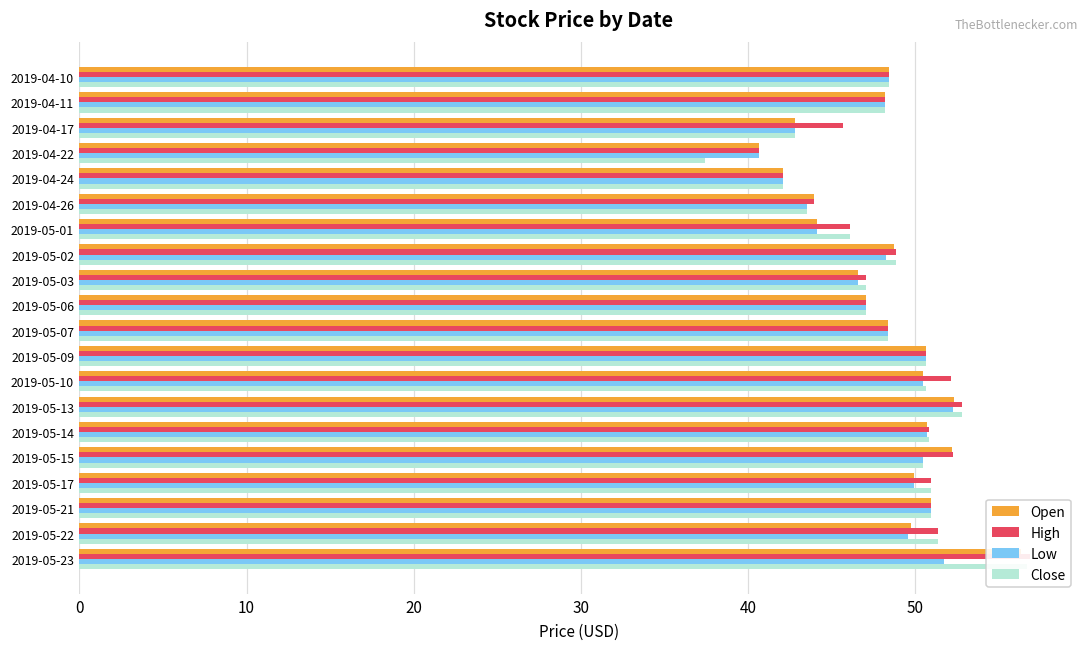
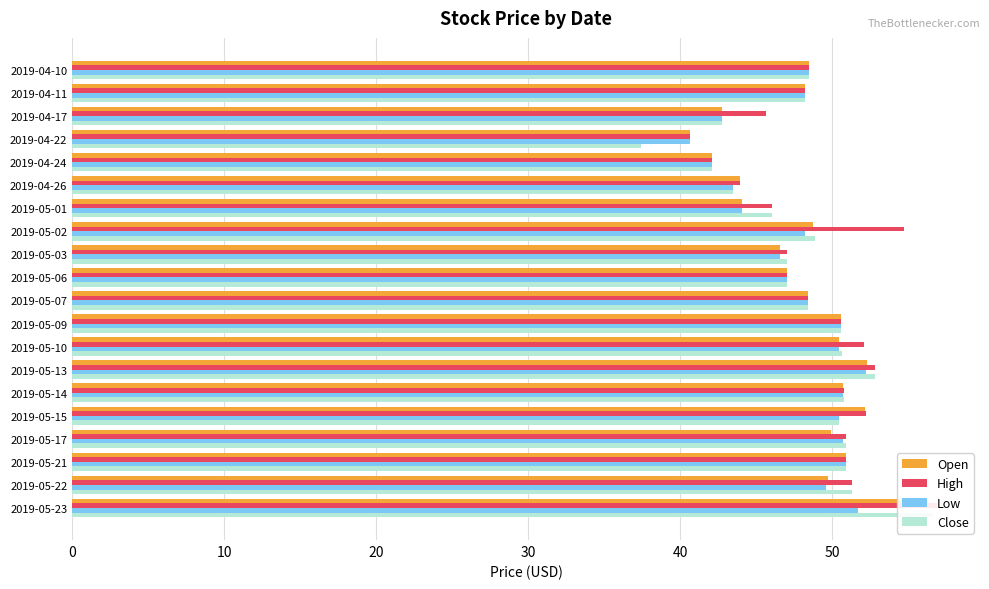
  {
    "Open": {
      "2019-04-10": 48.5,
      "2019-04-11": 48.2,
      "2019-04-17": 42.8,
      "2019-04-22": 40.7,
      "2019-04-24": 42.1,
      "2019-04-26": 43.9,
      "2019-05-01": 44.1,
      "2019-05-02": 48.7,
      "2019-05-03": 46.6,
      "2019-05-06": 47.0,
      "2019-05-07": 48.4,
      "2019-05-09": 50.6,
      "2019-05-10": 50.5,
      "2019-05-13": 52.3,
      "2019-05-14": 50.7,
      "2019-05-15": 52.2,
      "2019-05-17": 49.9,
      "2019-05-21": 50.9,
      "2019-05-22": 49.8
    },
    "High": {
      "2019-04-10": 48.5,
      "2019-04-11": 48.2,
      "2019-04-17": 45.7,
      "2019-04-22": 40.7,
      "2019-04-24": 42.1,
      "2019-04-26": 43.9,
      "2019-05-01": 46.1,
-     "2019-05-02": 48.9,
+     "2019-05-02": 54.7,
      "2019-05-03": 47.0,
      "2019-05-06": 47.0,
      "2019-05-07": 48.4,
      "2019-05-09": 50.6,
      "2019-05-10": 52.1,
      "2019-05-13": 52.8,
      "2019-05-14": 50.8,
      "2019-05-15": 52.3,
      "2019-05-17": 50.9,
      "2019-05-21": 50.9,
      "2019-05-22": 51.3
    },
    "Low": {
      "2019-04-10": 48.5,
      "2019-04-11": 48.2,
      "2019-04-17": 42.8,
      "2019-04-22": 40.7,
      "2019-04-24": 42.1,
      "2019-04-26": 43.5,
      "2019-05-01": 44.1,
      "2019-05-02": 48.3,
      "2019-05-03": 46.6,
      "2019-05-06": 47.0,
      "2019-05-07": 48.4,
      "2019-05-09": 50.6,
      "2019-05-10": 50.5,
      "2019-05-13": 52.3,
      "2019-05-14": 50.7,
      "2019-05-15": 50.5,
-     "2019-05-17": 49.9,
+     "2019-05-17": 50.7,
      "2019-05-21": 50.9,
      "2019-05-22": 49.6,
      "2019-05-23": 51.7
    },
    "Close": {
      "2019-04-10": 48.5,
      "2019-04-11": 48.2,
      "2019-04-17": 42.8,
      "2019-04-22": 37.5,
      "2019-04-24": 42.1,
      "2019-04-26": 43.5,
      "2019-05-01": 46.1,
      "2019-05-02": 48.9,
      "2019-05-03": 47.0,
      "2019-05-06": 47.0,
      "2019-05-07": 48.4,
      "2019-05-09": 50.6,
      "2019-05-10": 50.7,
      "2019-05-13": 52.8,
      "2019-05-14": 50.8,
      "2019-05-15": 50.5,
      "2019-05-17": 50.9,
      "2019-05-21": 50.9,
      "2019-05-22": 51.3
    }
  }
